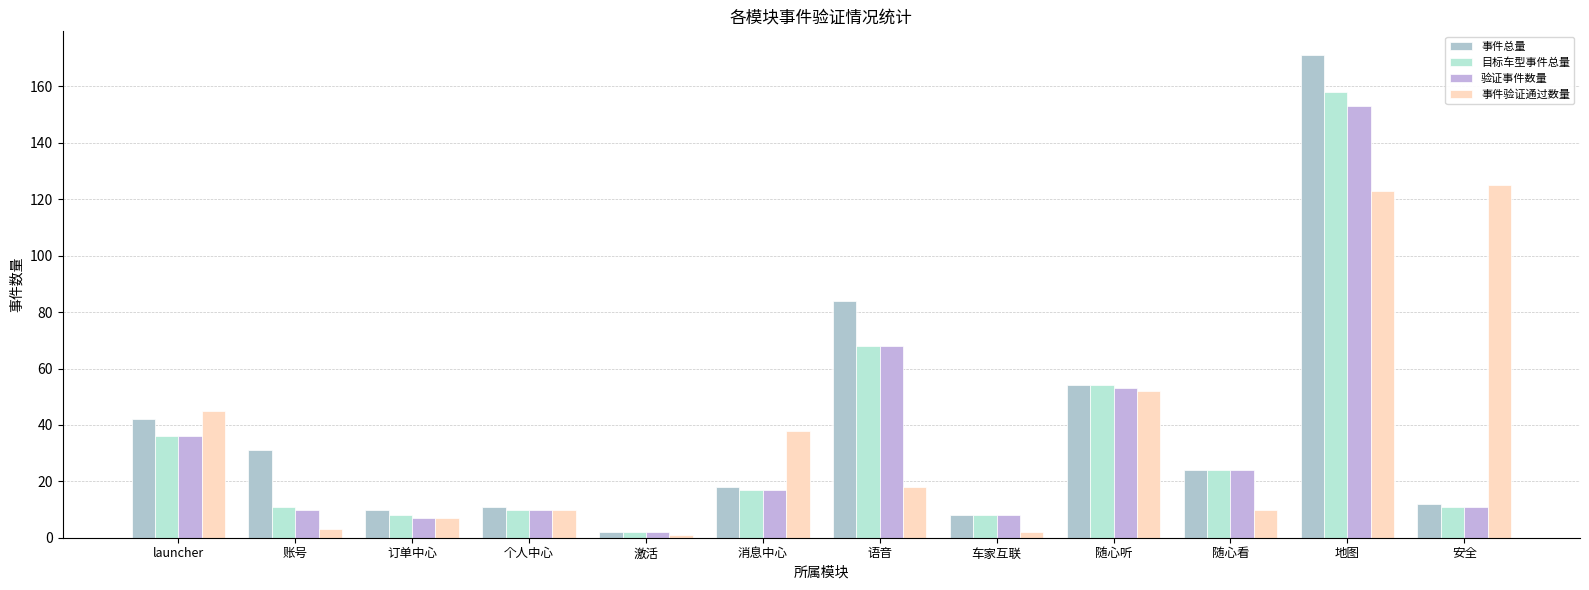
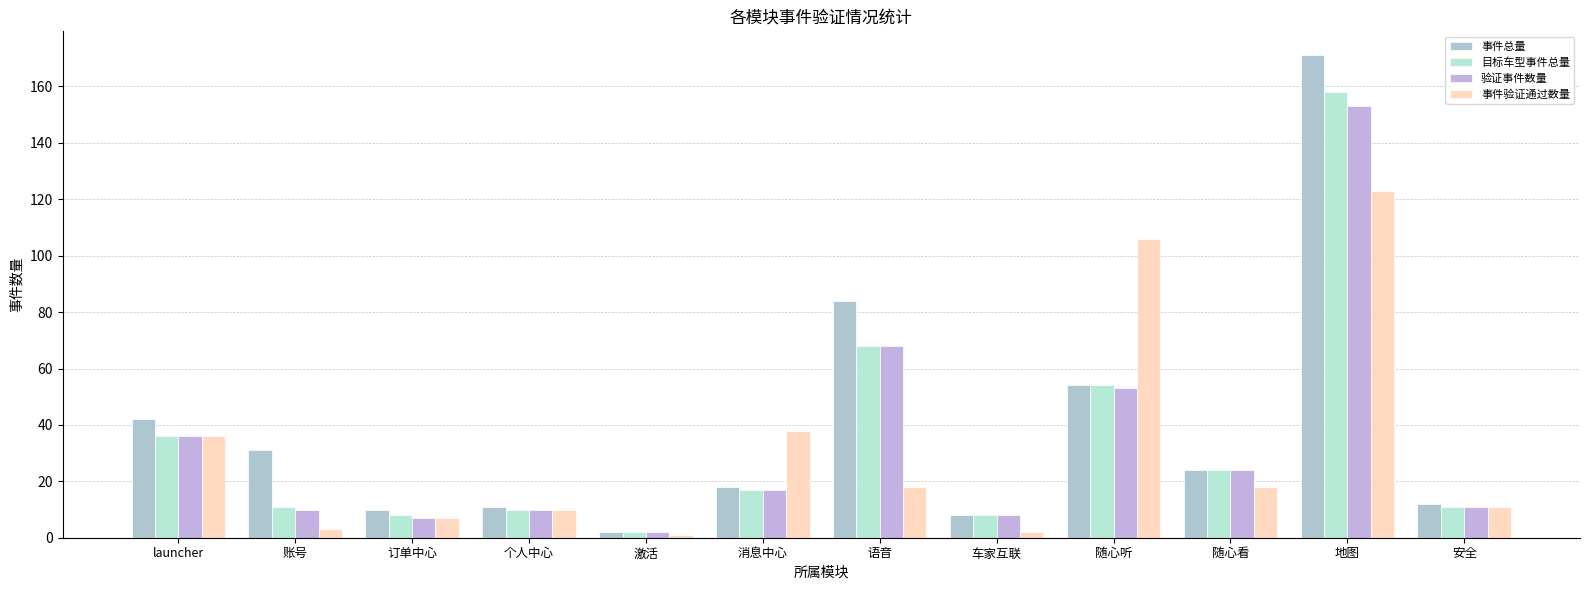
  {
    "事件验证通过数量": {
-     "launcher": 45,
+     "launcher": 36,
      "账号": 3,
      "订单中心": 7,
      "个人中心": 10,
      "激活": 1,
      "消息中心": 38,
      "语音": 18,
      "车家互联": 2,
-     "随心听": 52,
-     "随心看": 10,
+     "随心听": 106,
+     "随心看": 18,
      "地图": 123,
-     "安全": 125
+     "安全": 11
    }
  }
